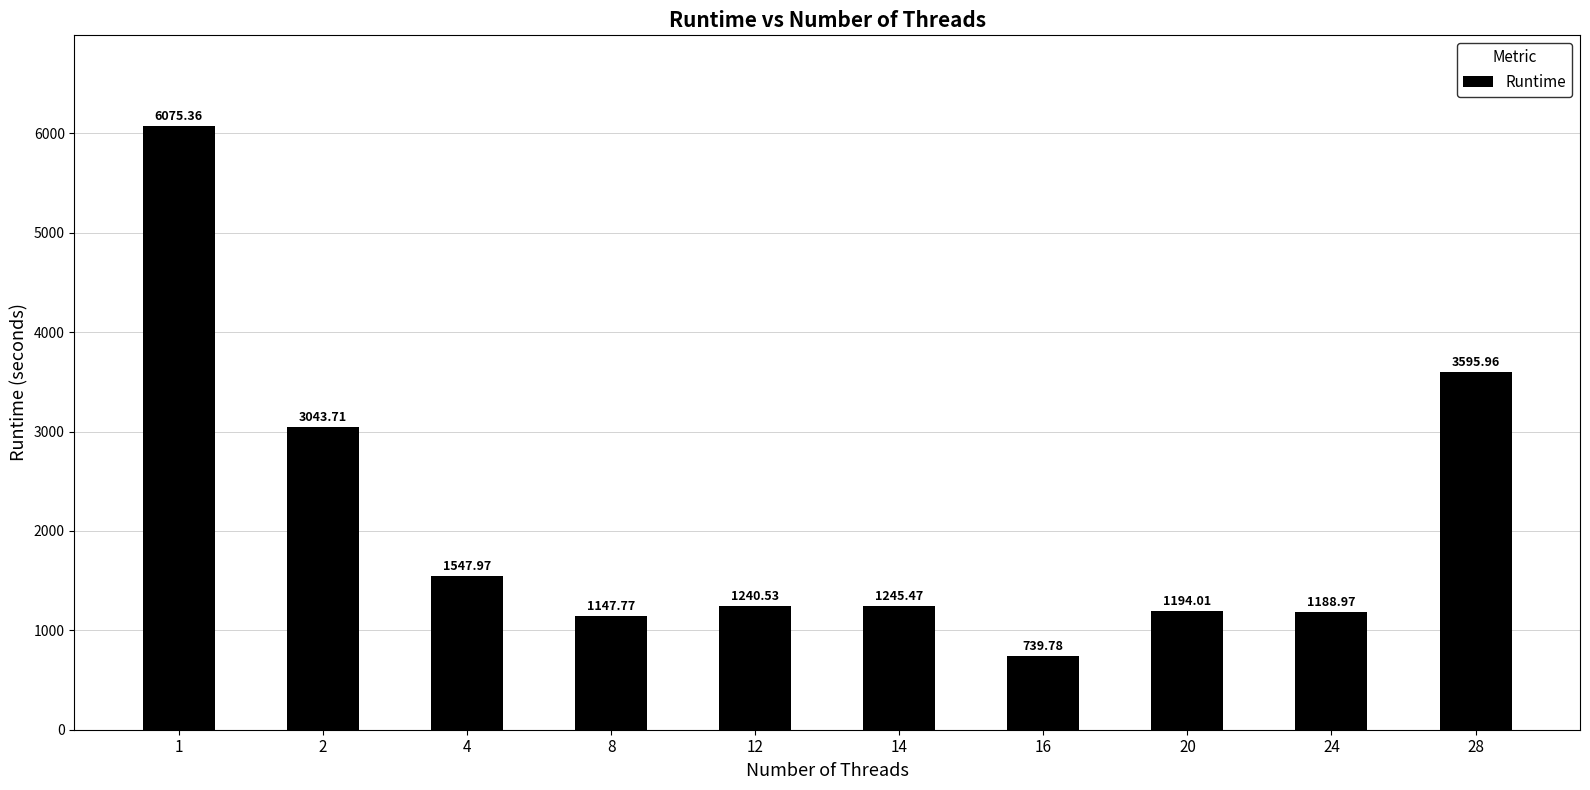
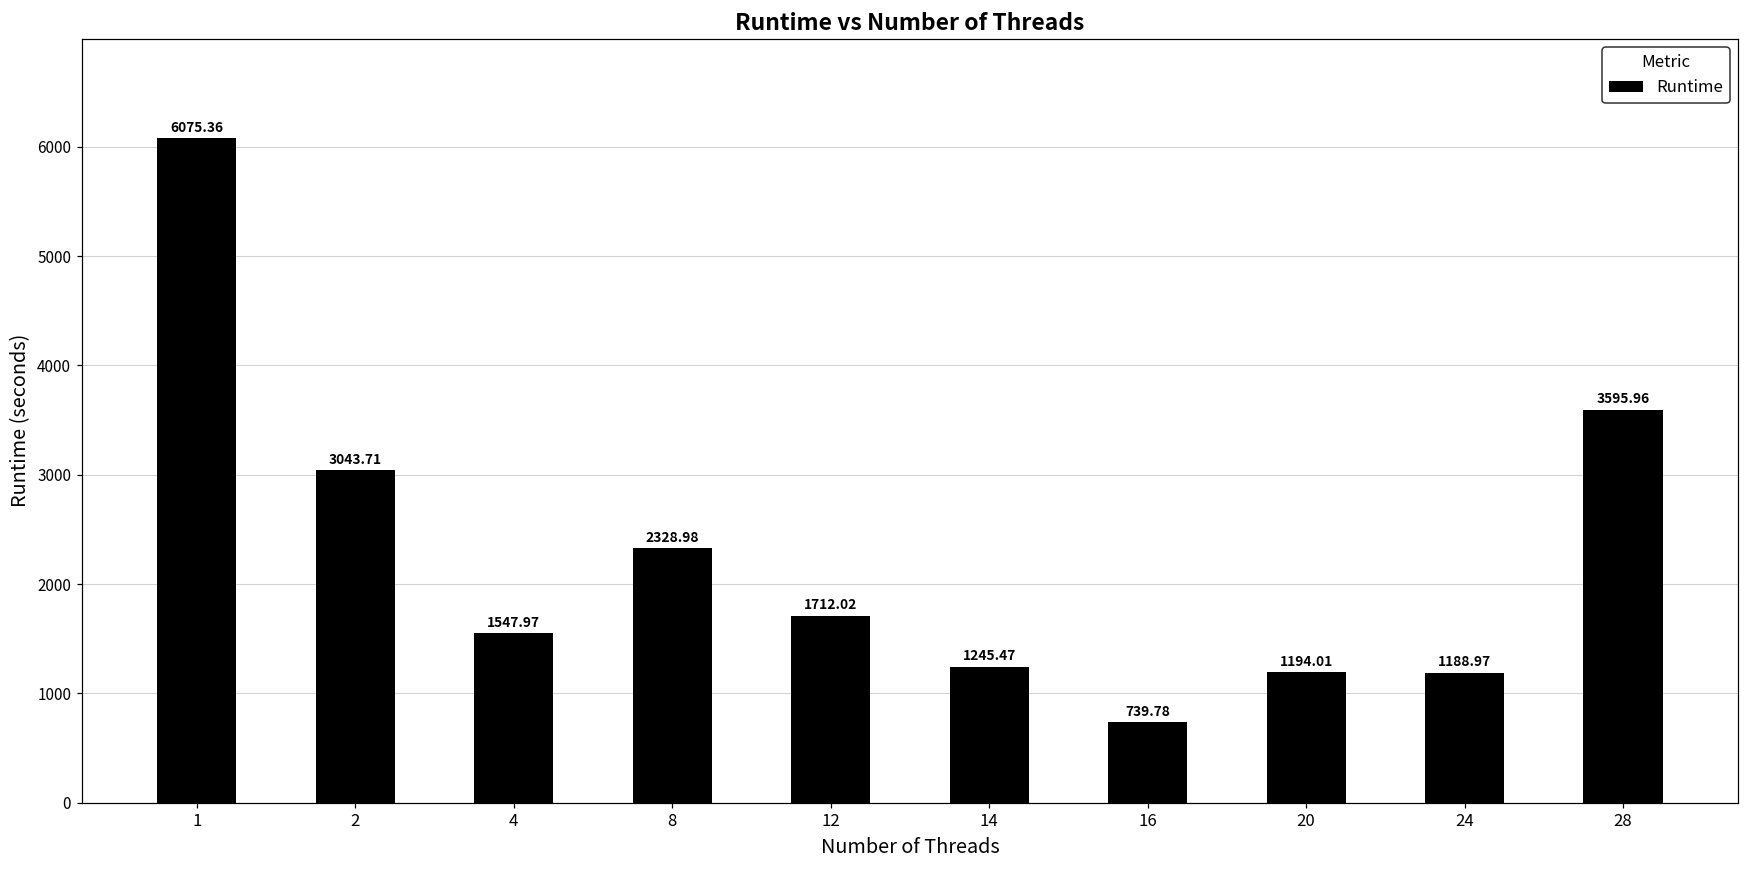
  {
    "1": 6075.36,
    "2": 3043.71,
    "4": 1547.97,
-   "8": 1147.77,
-   "12": 1240.53,
+   "8": 2328.98,
+   "12": 1712.02,
    "14": 1245.47,
    "16": 739.78,
    "20": 1194.01,
    "24": 1188.97,
    "28": 3595.96
  }
